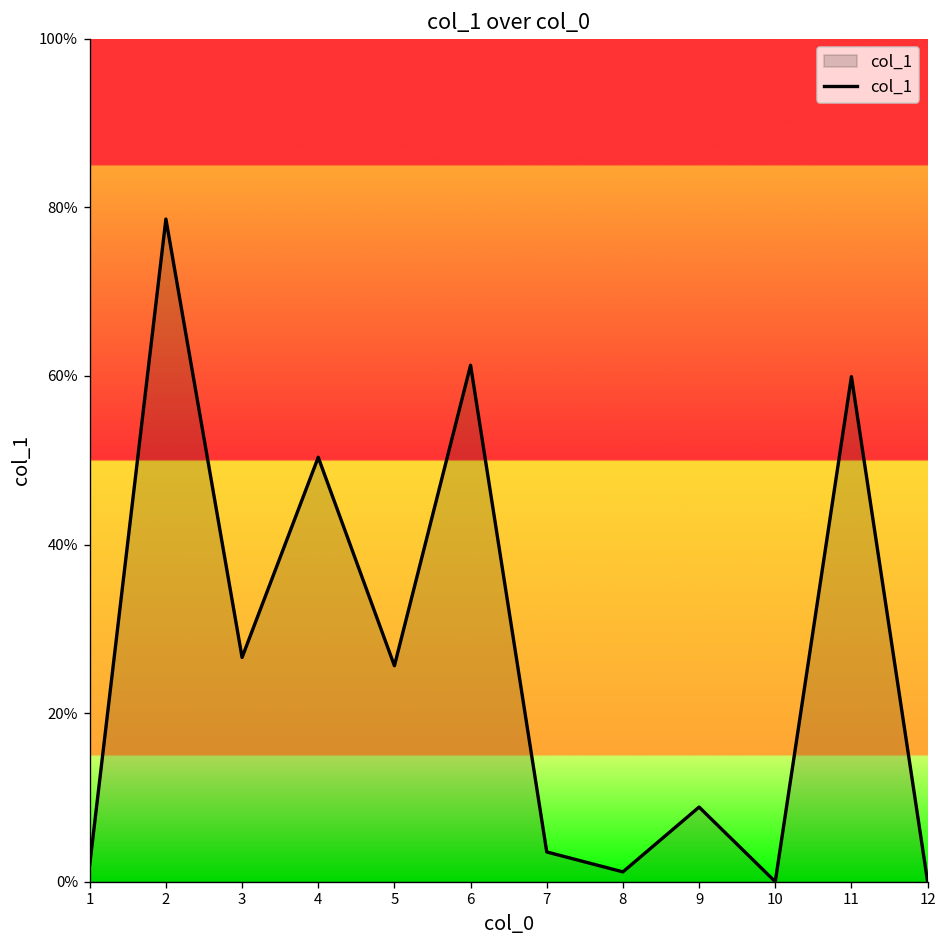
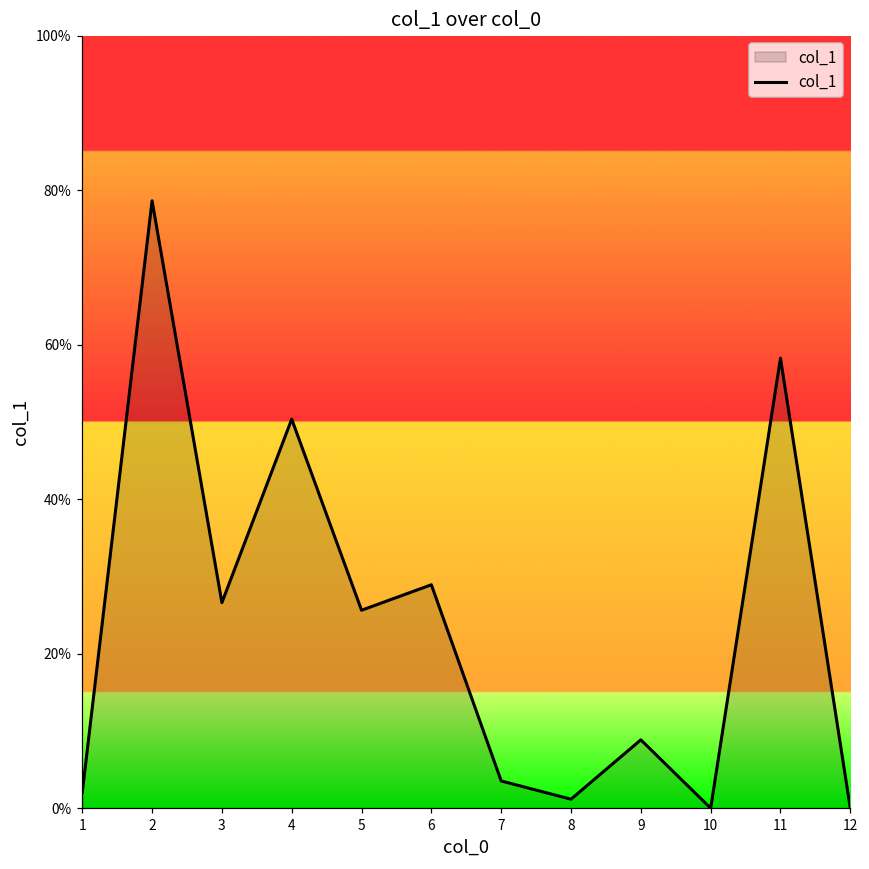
  {
    "1": "2%",
    "2": "79%",
    "3": "27%",
    "4": "50%",
    "5": "26%",
-   "6": "61%",
+   "6": "29%",
    "7": "4%",
    "8": "1%",
    "9": "9%",
    "10": "0%",
-   "11": "60%",
+   "11": "58%",
    "12": "0%"
  }
